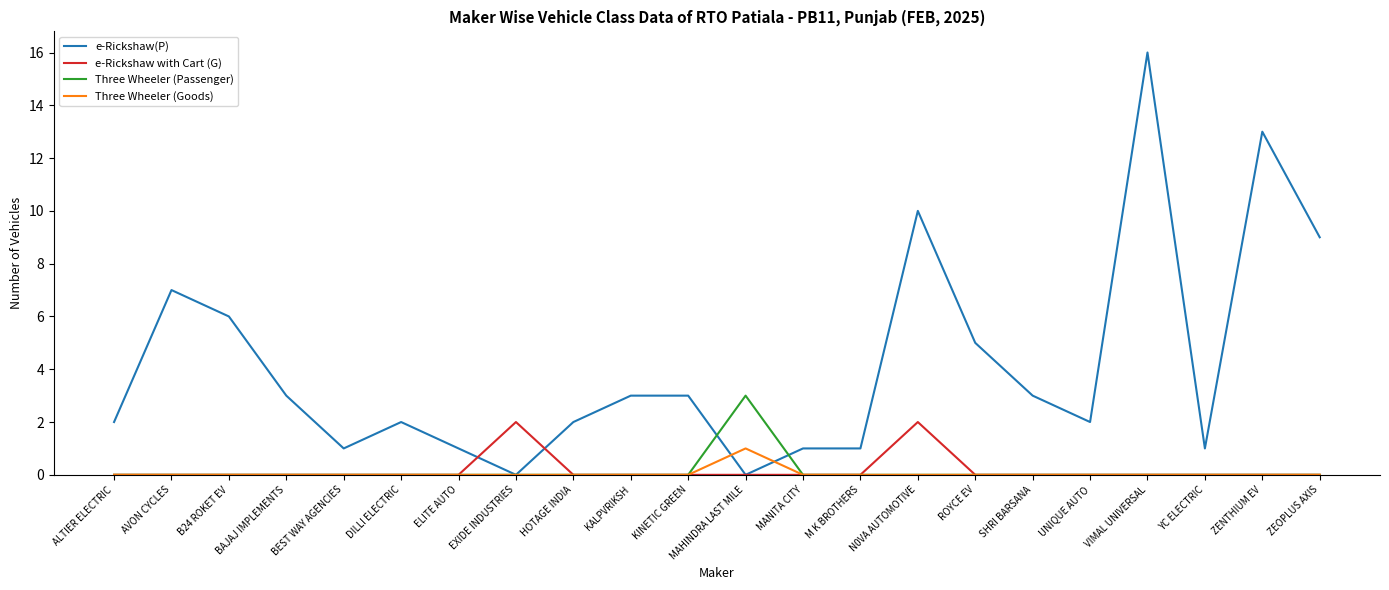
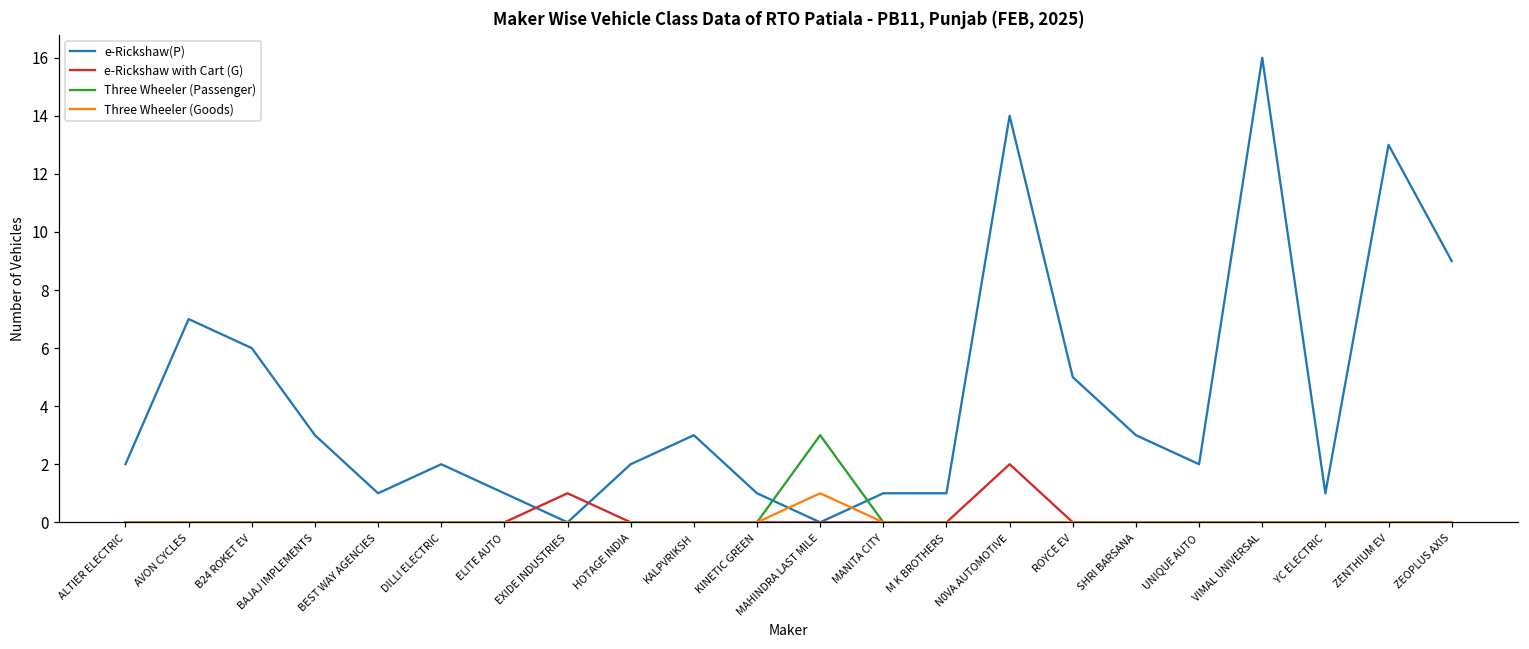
  {
    "e-Rickshaw(P)": {
      "ALTIER ELECTRIC": 2,
      "AVON CYCLES": 7,
      "B24 ROKET EV": 6,
      "BAJAJ IMPLEMENTS": 3,
      "BEST WAY AGENCIES": 1,
      "DILLI ELECTRIC": 2,
      "ELITE AUTO": 1,
      "HOTAGE INDIA": 2,
      "KALPVRIKSH": 3,
-     "KINETIC GREEN": 3,
+     "KINETIC GREEN": 1,
      "MANITA CITY": 1,
      "M K BROTHERS": 1,
-     "N0VA AUTOMOTIVE": 10,
+     "N0VA AUTOMOTIVE": 14,
      "ROYCE EV": 5,
      "SHRI BARSANA": 3,
      "UNIQUE AUTO": 2,
      "VIMAL UNIVERSAL": 16,
      "YC ELECTRIC": 1,
      "ZENTHIUM EV": 13,
      "ZEOPLUS AXIS": 9
    },
    "e-Rickshaw with Cart (G)": {
-     "EXIDE INDUSTRIES": 2,
+     "EXIDE INDUSTRIES": 1,
      "N0VA AUTOMOTIVE": 2
    },
    "Three Wheeler (Passenger)": {
      "MAHINDRA LAST MILE": 3
    },
    "Three Wheeler (Goods)": {
      "MAHINDRA LAST MILE": 1
    }
  }
